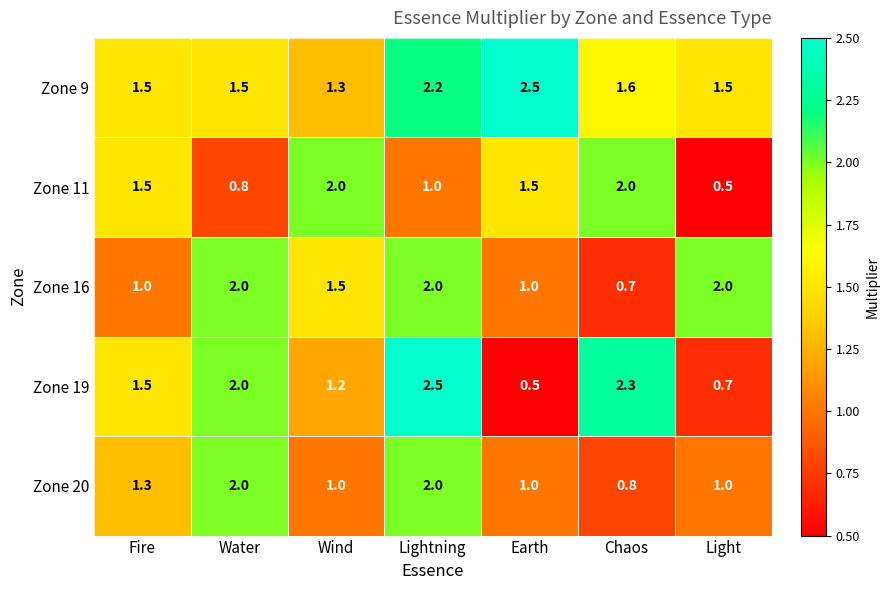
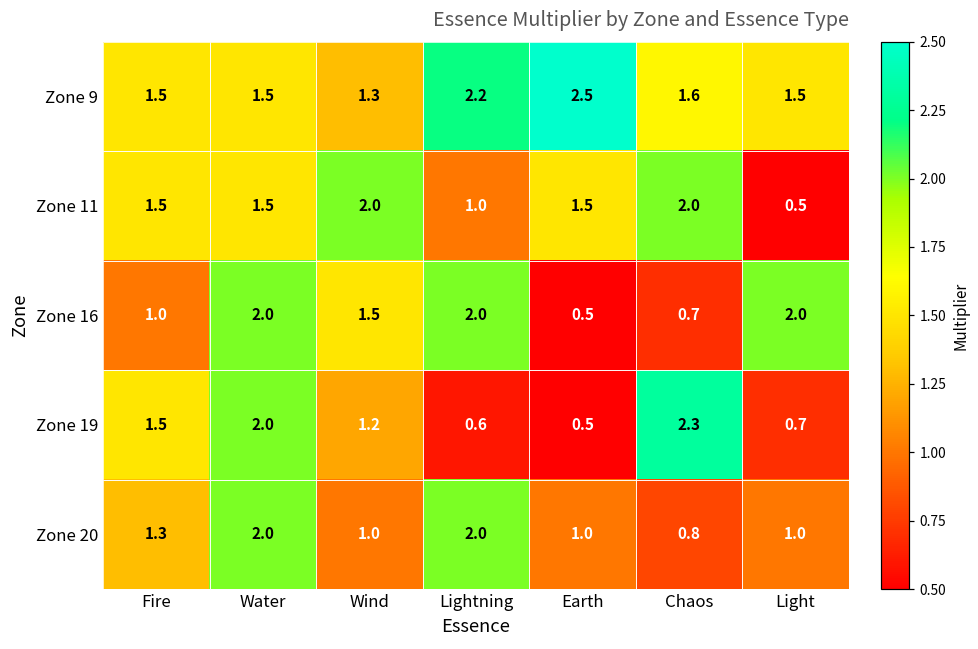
  {
    "Zone 9": {
      "Fire": 1.5,
      "Water": 1.5,
      "Wind": 1.3,
      "Lightning": 2.2,
      "Earth": 2.5,
      "Chaos": 1.6,
      "Light": 1.5
    },
    "Zone 11": {
      "Fire": 1.5,
-     "Water": 0.8,
+     "Water": 1.5,
      "Wind": 2.0,
      "Lightning": 1.0,
      "Earth": 1.5,
      "Chaos": 2.0,
      "Light": 0.5
    },
    "Zone 16": {
      "Fire": 1.0,
      "Water": 2.0,
      "Wind": 1.5,
      "Lightning": 2.0,
-     "Earth": 1.0,
+     "Earth": 0.5,
      "Chaos": 0.7,
      "Light": 2.0
    },
    "Zone 19": {
      "Fire": 1.5,
      "Water": 2.0,
      "Wind": 1.2,
-     "Lightning": 2.5,
+     "Lightning": 0.6,
      "Earth": 0.5,
      "Chaos": 2.3,
      "Light": 0.7
    },
    "Zone 20": {
      "Fire": 1.3,
      "Water": 2.0,
      "Wind": 1.0,
      "Lightning": 2.0,
      "Earth": 1.0,
      "Chaos": 0.8,
      "Light": 1.0
    }
  }
